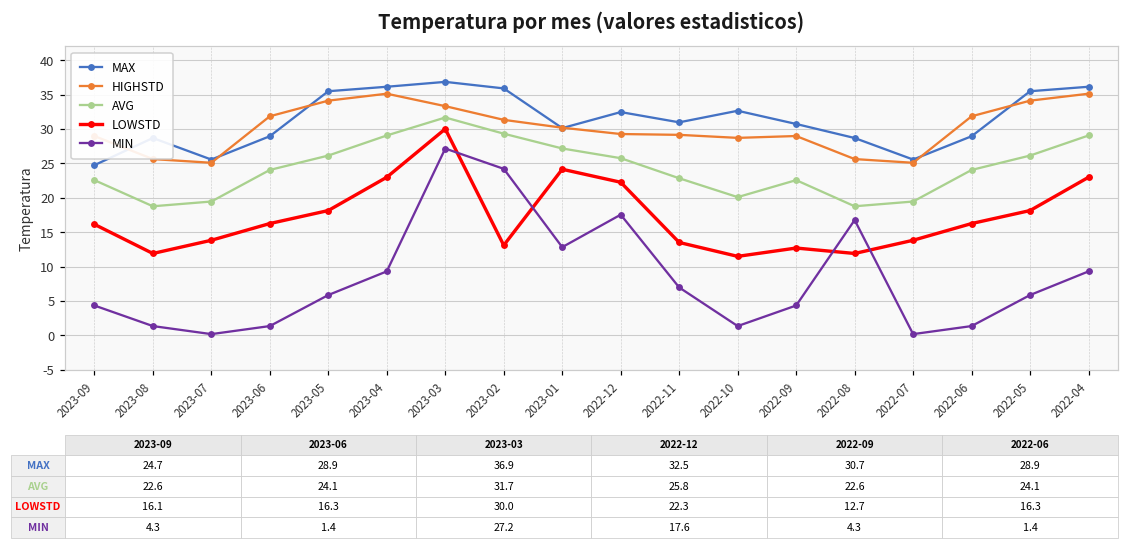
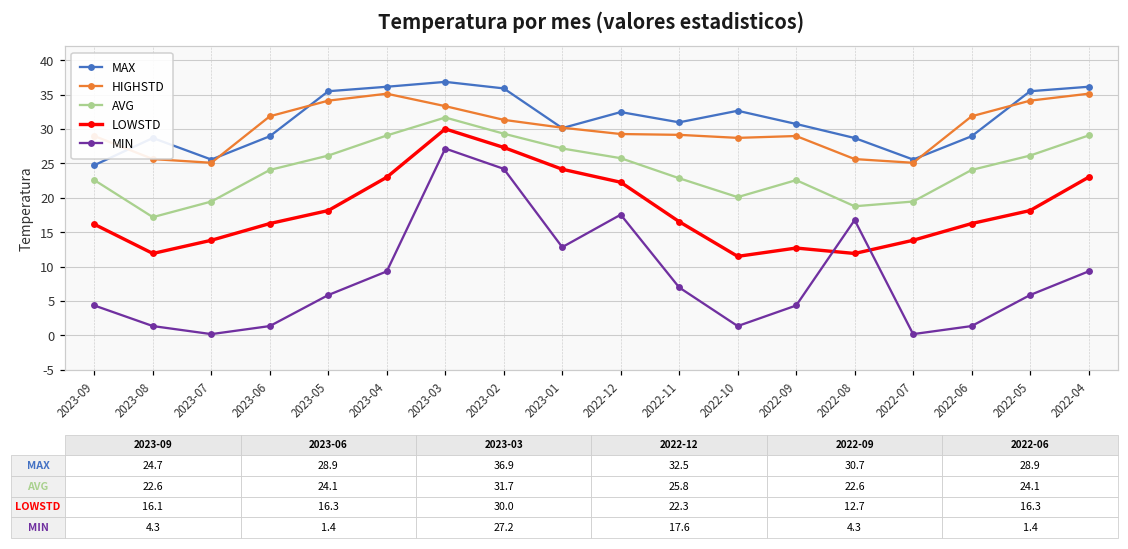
  {
    "MAX": {
      "2023-09": 25,
      "2023-07": 26,
      "2023-06": 29,
      "2023-05": 35,
      "2023-04": 36,
      "2023-03": 37,
      "2023-02": 36,
      "2022-12": 32,
      "2022-11": 31,
      "2022-10": 33,
      "2022-09": 31,
      "2022-08": 29,
      "2022-07": 26,
      "2022-06": 29,
      "2022-05": 35,
      "2022-04": 36
    },
    "HIGHSTD": {
      "2023-08": 26,
      "2023-07": 25,
      "2023-06": 32,
      "2023-05": 34,
      "2023-04": 35,
      "2023-03": 33,
      "2023-02": 31,
      "2022-12": 29,
      "2022-11": 29,
      "2022-10": 29,
      "2022-09": 29,
      "2022-08": 26,
      "2022-07": 25,
      "2022-06": 32,
      "2022-05": 34,
      "2022-04": 35
    },
    "AVG": {
      "2023-09": 23,
-     "2023-08": 19,
+     "2023-08": 17,
      "2023-07": 19,
      "2023-06": 24,
      "2023-05": 26,
      "2023-04": 29,
      "2023-03": 32,
      "2023-02": 29,
      "2023-01": 27,
      "2022-12": 26,
      "2022-11": 23,
      "2022-10": 20,
      "2022-09": 23,
      "2022-08": 19,
      "2022-07": 19,
      "2022-06": 24,
      "2022-05": 26,
      "2022-04": 29
    },
    "LOWSTD": {
      "2023-09": 16,
      "2023-08": 12,
      "2023-07": 14,
      "2023-06": 16,
      "2023-05": 18,
      "2023-04": 23,
      "2023-03": 30,
-     "2023-02": 13,
+     "2023-02": 27,
      "2023-01": 24,
      "2022-12": 22,
-     "2022-11": 14,
+     "2022-11": 17,
      "2022-10": 11,
      "2022-09": 13,
      "2022-08": 12,
      "2022-07": 14,
      "2022-06": 16,
      "2022-05": 18,
      "2022-04": 23
    },
    "MIN": {
      "2023-09": 4,
      "2023-08": 1,
      "2023-07": 0,
      "2023-06": 1,
      "2023-05": 6,
      "2023-04": 9,
      "2023-03": 27,
      "2023-02": 24,
      "2023-01": 13,
      "2022-12": 18,
      "2022-11": 7,
      "2022-10": 1,
      "2022-09": 4,
      "2022-08": 17,
      "2022-07": 0,
      "2022-06": 1,
      "2022-05": 6,
      "2022-04": 9
    }
  }
